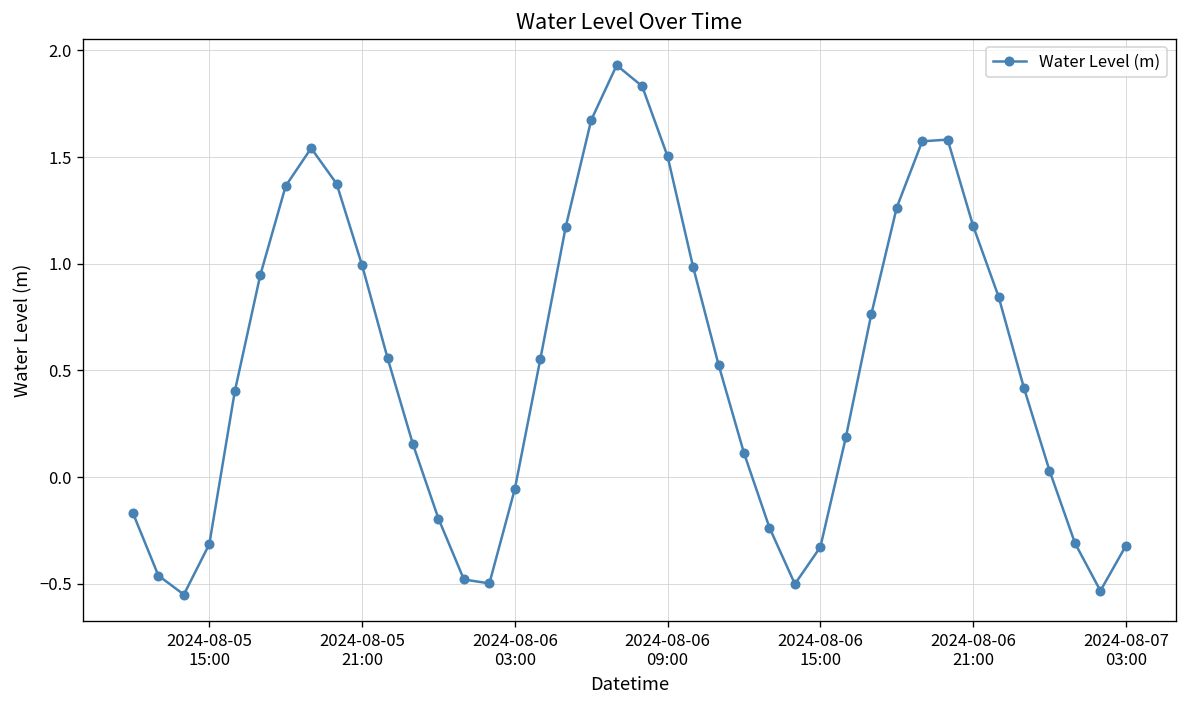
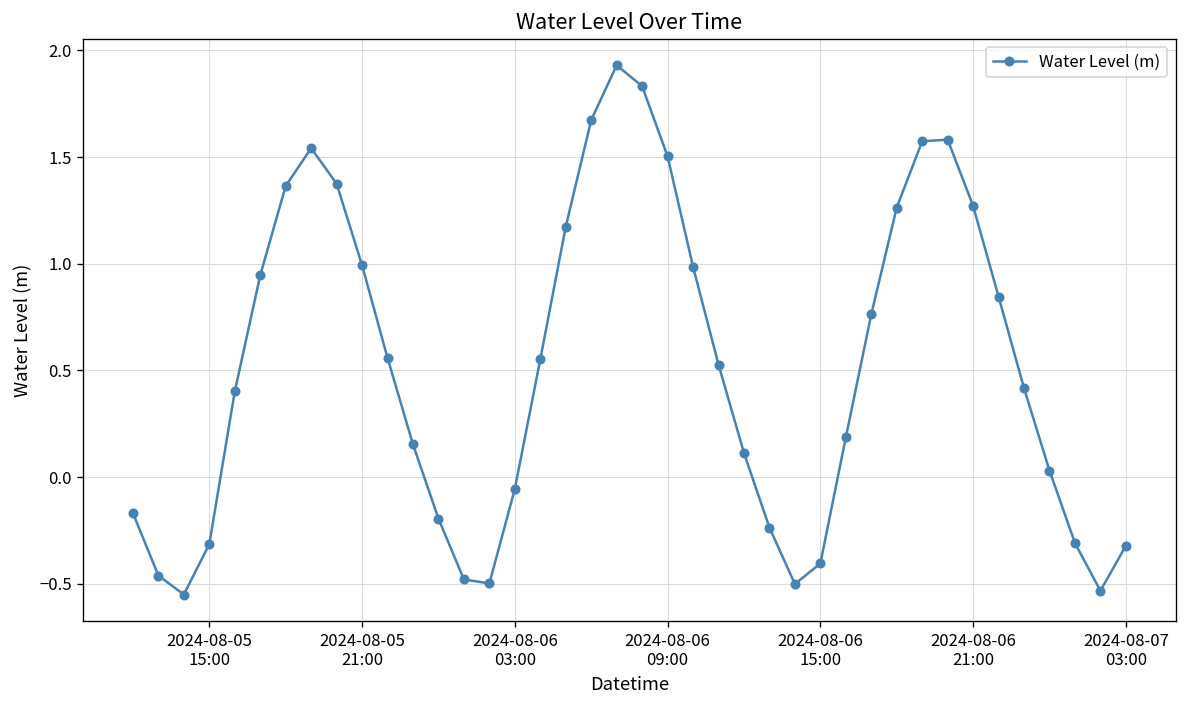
  {
    "2024-08-05 15:00": -0.31,
    "2024-08-05 21:00": 0.99,
    "2024-08-06 03:00": -0.06,
    "2024-08-06 09:00": 1.50,
-   "2024-08-06 15:00": -0.33,
-   "2024-08-06 21:00": 1.18,
+   "2024-08-06 15:00": -0.40,
+   "2024-08-06 21:00": 1.27,
    "2024-08-07 03:00": -0.32
  }
